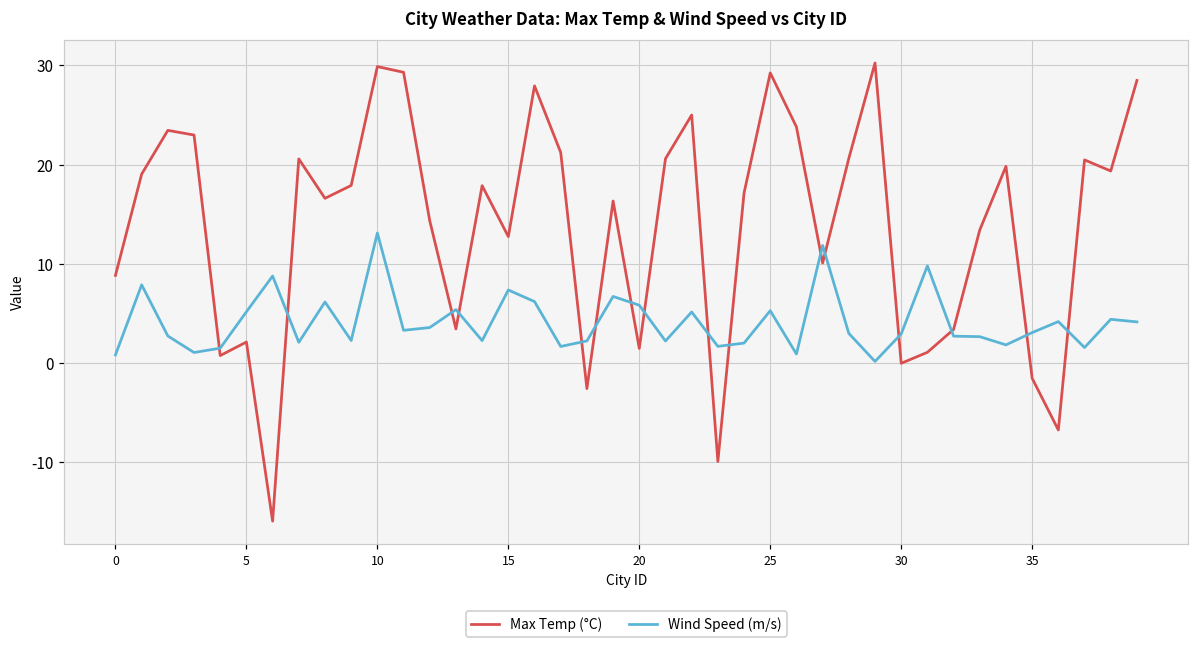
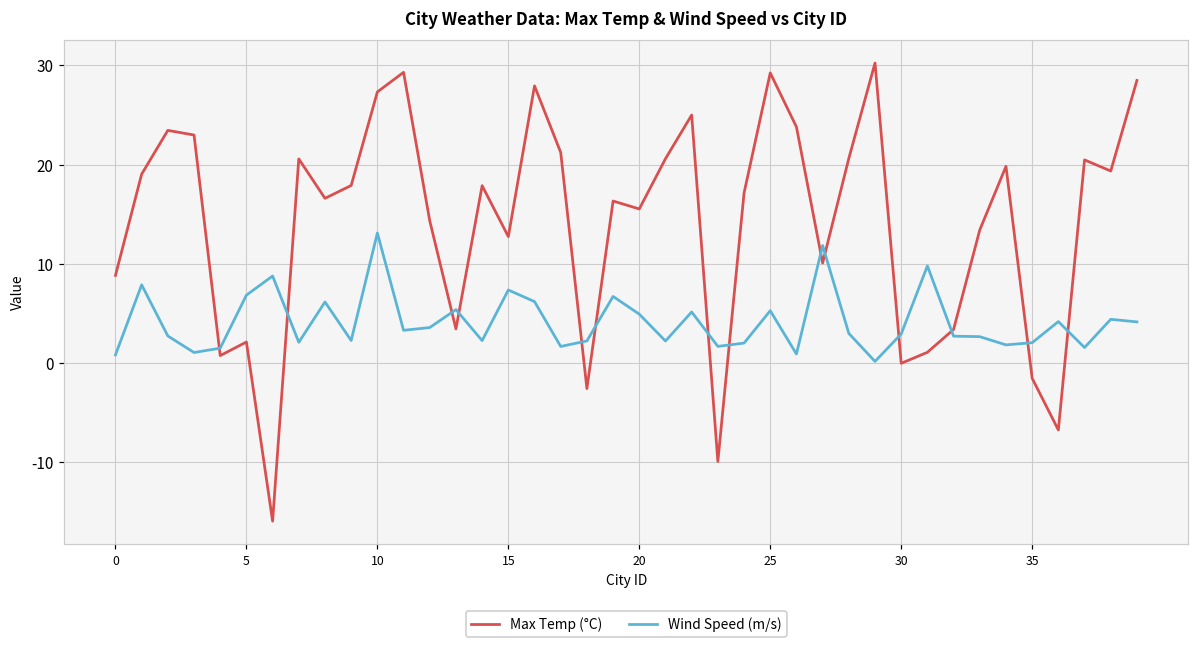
  {
    "Max Temp (°C)": {
      "0": 9,
      "5": 2,
-     "10": 30,
+     "10": 27,
      "15": 13,
-     "20": 1,
+     "20": 16,
      "25": 29,
      "30": 0,
      "35": -2
    },
    "Wind Speed (m/s)": {
      "0": 1,
-     "5": 5,
+     "5": 7,
      "10": 13,
      "15": 7,
-     "20": 6,
+     "20": 5,
      "25": 5,
      "30": 3,
-     "35": 3
+     "35": 2
    }
  }
